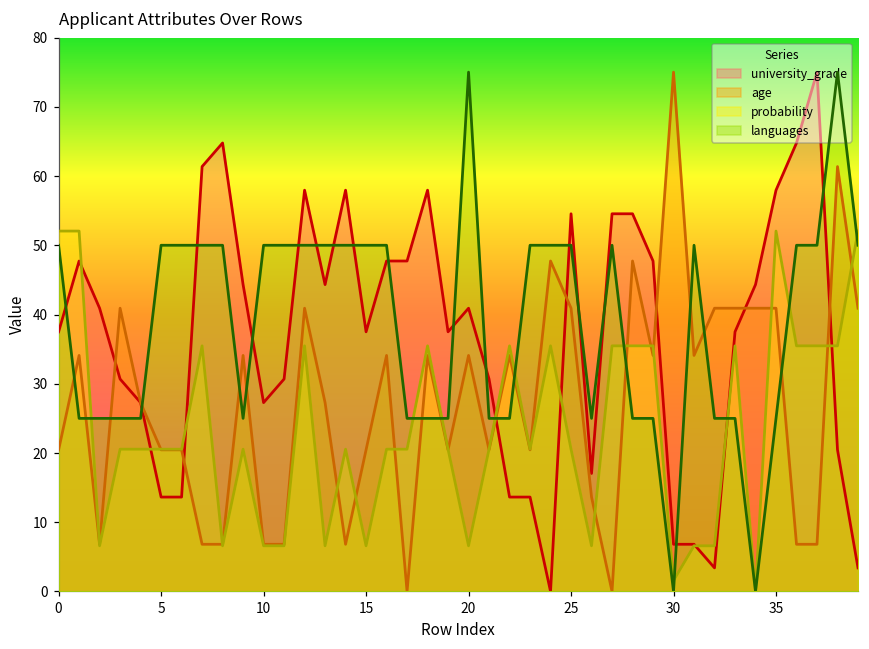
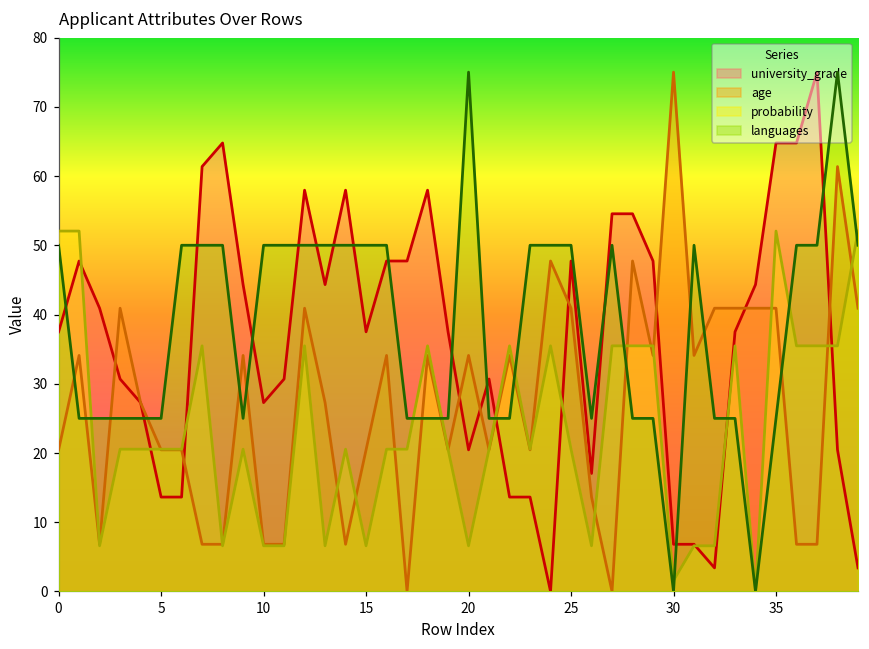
  {
    "university_grade": {
      "0": 38,
      "5": 14,
      "10": 27,
      "15": 38,
-     "20": 41,
-     "25": 55,
+     "20": 20,
+     "25": 48,
      "30": 7,
-     "35": 58
+     "35": 65
    },
    "languages": {
      "0": 50,
-     "5": 50,
+     "5": 25,
      "10": 50,
      "15": 50,
      "20": 75,
      "25": 50,
      "30": 0,
      "35": 25
    }
  }
